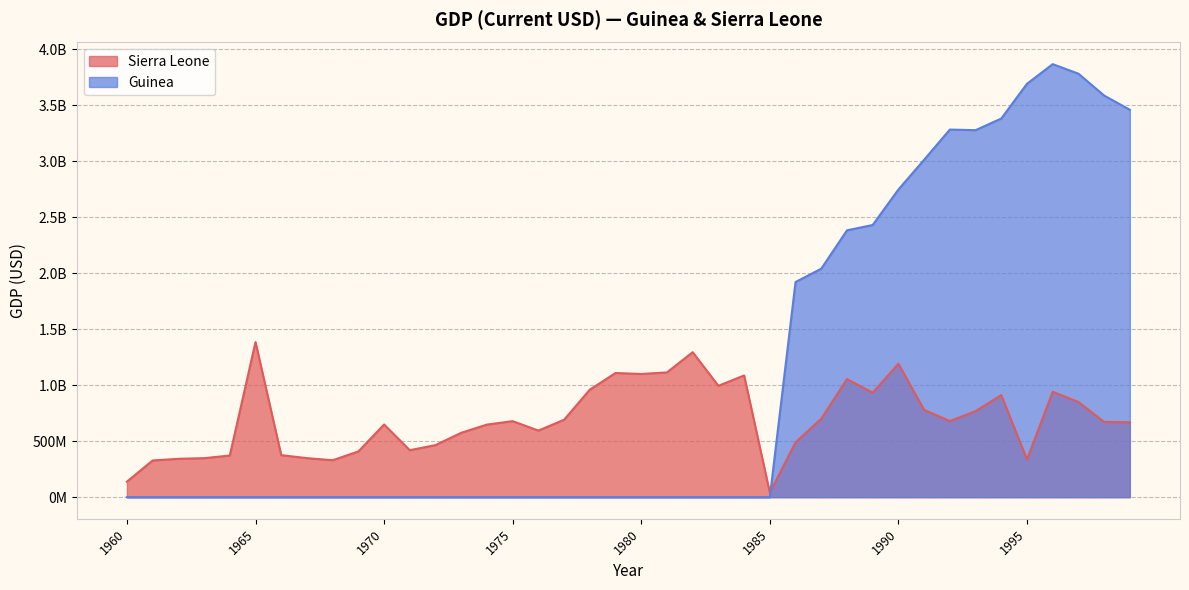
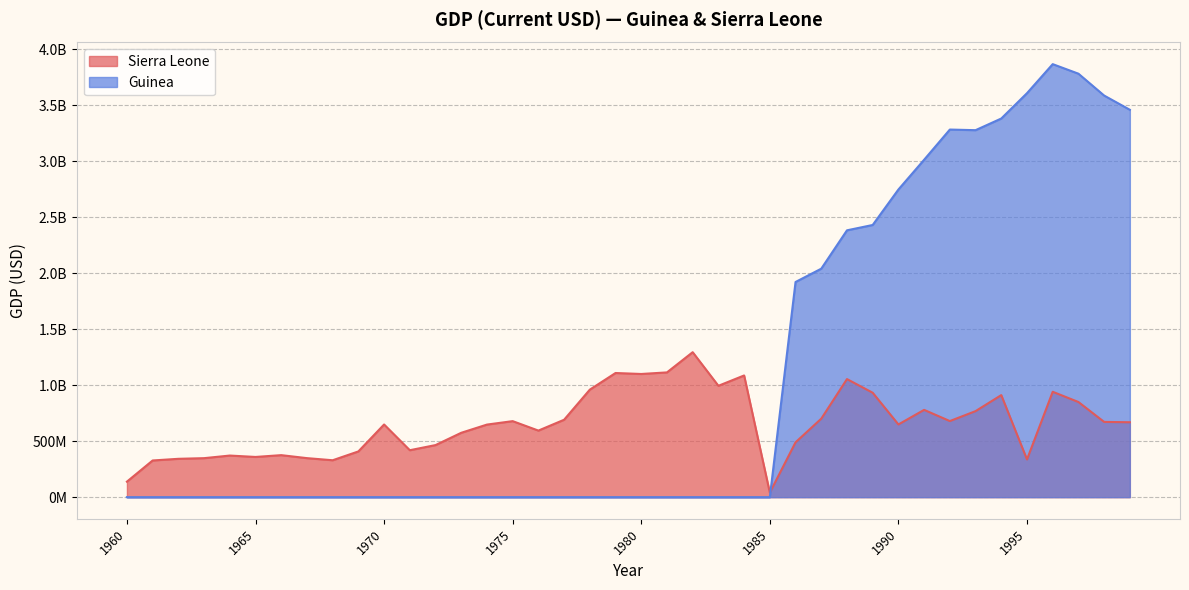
  {
    "Sierra Leone": {
      "1960": 140000000,
-     "1965": 1390000000,
+     "1965": 360000000,
      "1970": 650000000,
      "1975": 680000000,
      "1980": 1100000000,
      "1985": 40000000,
-     "1990": 1190000000,
+     "1990": 650000000,
      "1995": 340000000
    },
    "Guinea": {
      "1960": 0,
      "1965": 0,
      "1970": 0,
      "1975": 0,
      "1980": 0,
      "1985": 0,
      "1990": 2750000000,
-     "1995": 3690000000
+     "1995": 3610000000
    }
  }
